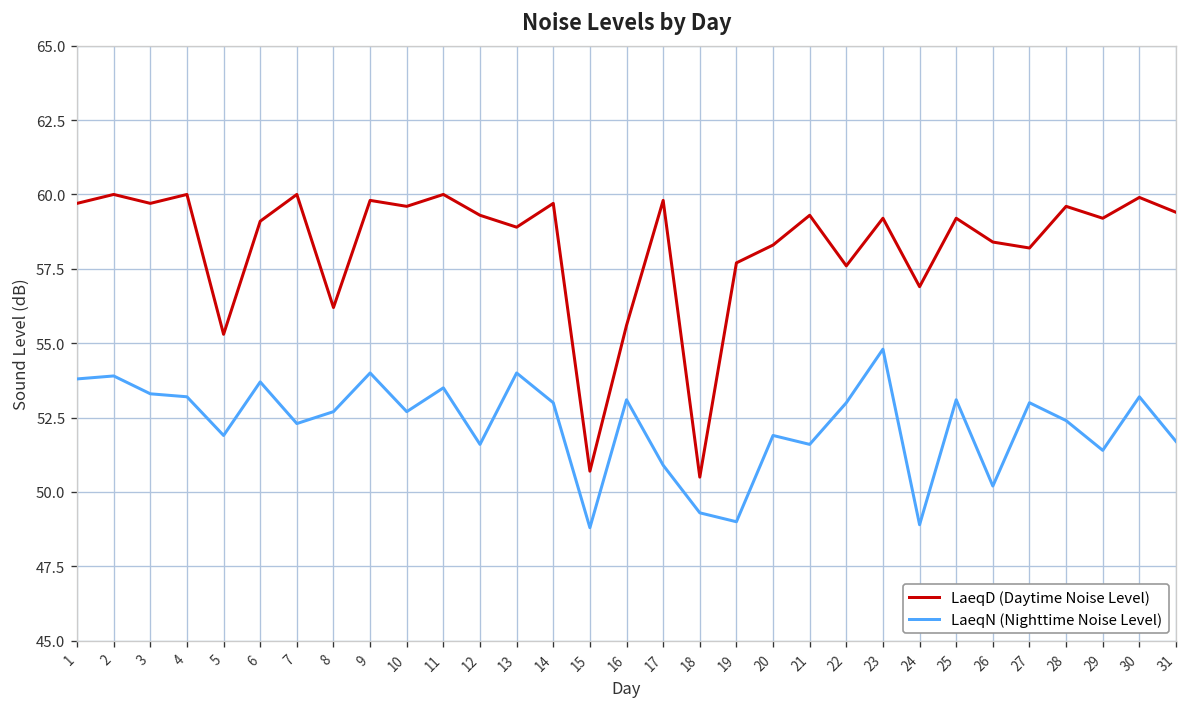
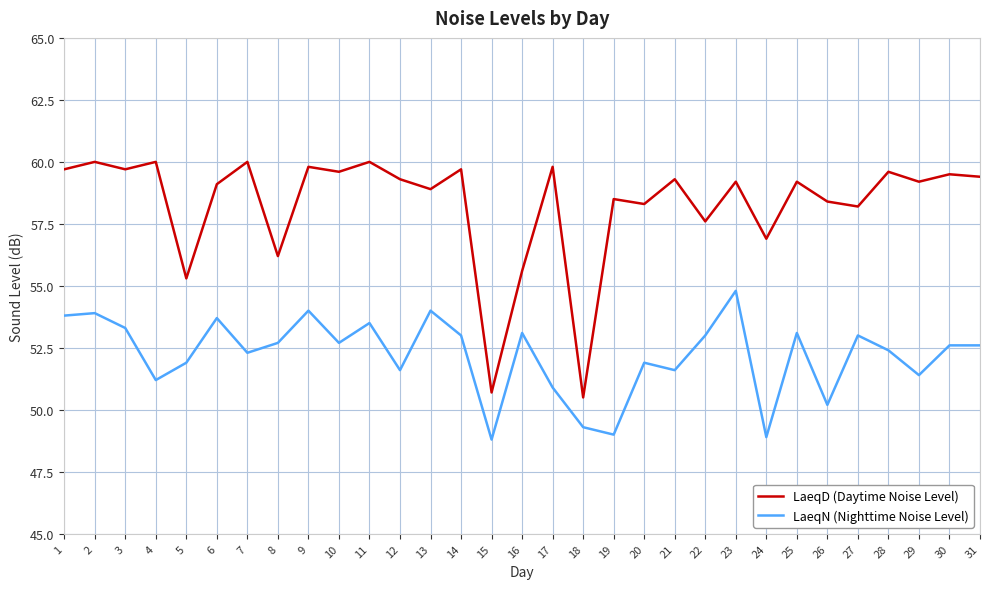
  {
    "LaeqD (Daytime Noise Level)": {
      "1": 59.7,
      "2": 60.0,
      "3": 59.7,
      "4": 60.0,
      "5": 55.3,
      "6": 59.1,
      "7": 60.0,
      "8": 56.2,
      "9": 59.8,
      "10": 59.6,
      "11": 60.0,
      "12": 59.3,
      "13": 58.9,
      "14": 59.7,
      "15": 50.7,
      "16": 55.6,
      "17": 59.8,
      "18": 50.5,
-     "19": 57.7,
+     "19": 58.5,
      "20": 58.3,
      "21": 59.3,
      "22": 57.6,
      "23": 59.2,
      "24": 56.9,
      "25": 59.2,
      "26": 58.4,
      "27": 58.2,
      "28": 59.6,
      "29": 59.2,
-     "30": 59.9,
+     "30": 59.5,
      "31": 59.4
    },
    "LaeqN (Nighttime Noise Level)": {
      "1": 53.8,
      "2": 53.9,
      "3": 53.3,
-     "4": 53.2,
+     "4": 51.2,
      "5": 51.9,
      "6": 53.7,
      "7": 52.3,
      "8": 52.7,
      "9": 54.0,
      "10": 52.7,
      "11": 53.5,
      "12": 51.6,
      "13": 54.0,
      "14": 53.0,
      "15": 48.8,
      "16": 53.1,
      "17": 50.9,
      "18": 49.3,
      "19": 49.0,
      "20": 51.9,
      "21": 51.6,
      "22": 53.0,
      "23": 54.8,
      "24": 48.9,
      "25": 53.1,
      "26": 50.2,
      "27": 53.0,
      "28": 52.4,
      "29": 51.4,
-     "30": 53.2,
-     "31": 51.7
+     "30": 52.6,
+     "31": 52.6
    }
  }
